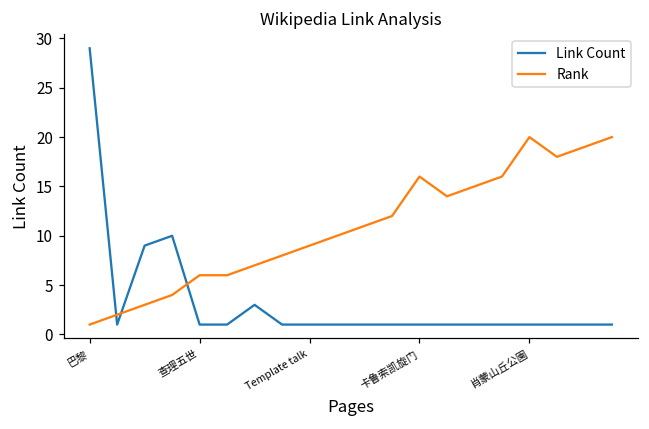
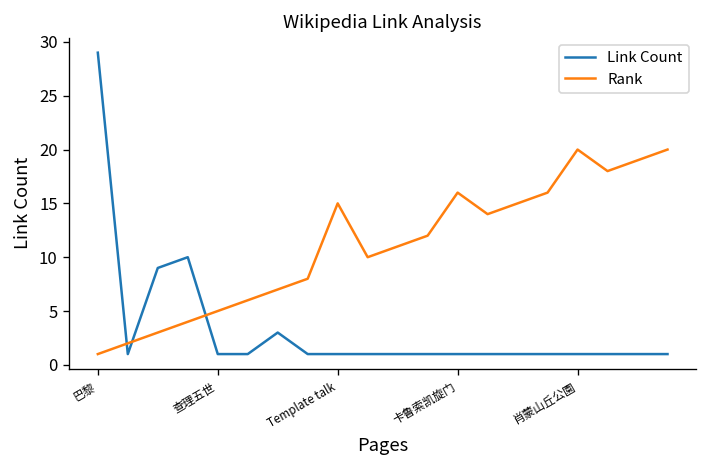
  {
    "Link Count": {
      "巴黎": 29,
      "查理五世": 1,
      "Template talk": 1,
      "卡鲁索凯旋门": 1,
      "肖蒙山丘公園": 1
    },
    "Rank": {
      "巴黎": 1,
-     "查理五世": 6,
-     "Template talk": 9,
+     "查理五世": 5,
+     "Template talk": 15,
      "卡鲁索凯旋门": 16,
      "肖蒙山丘公園": 20
    }
  }
